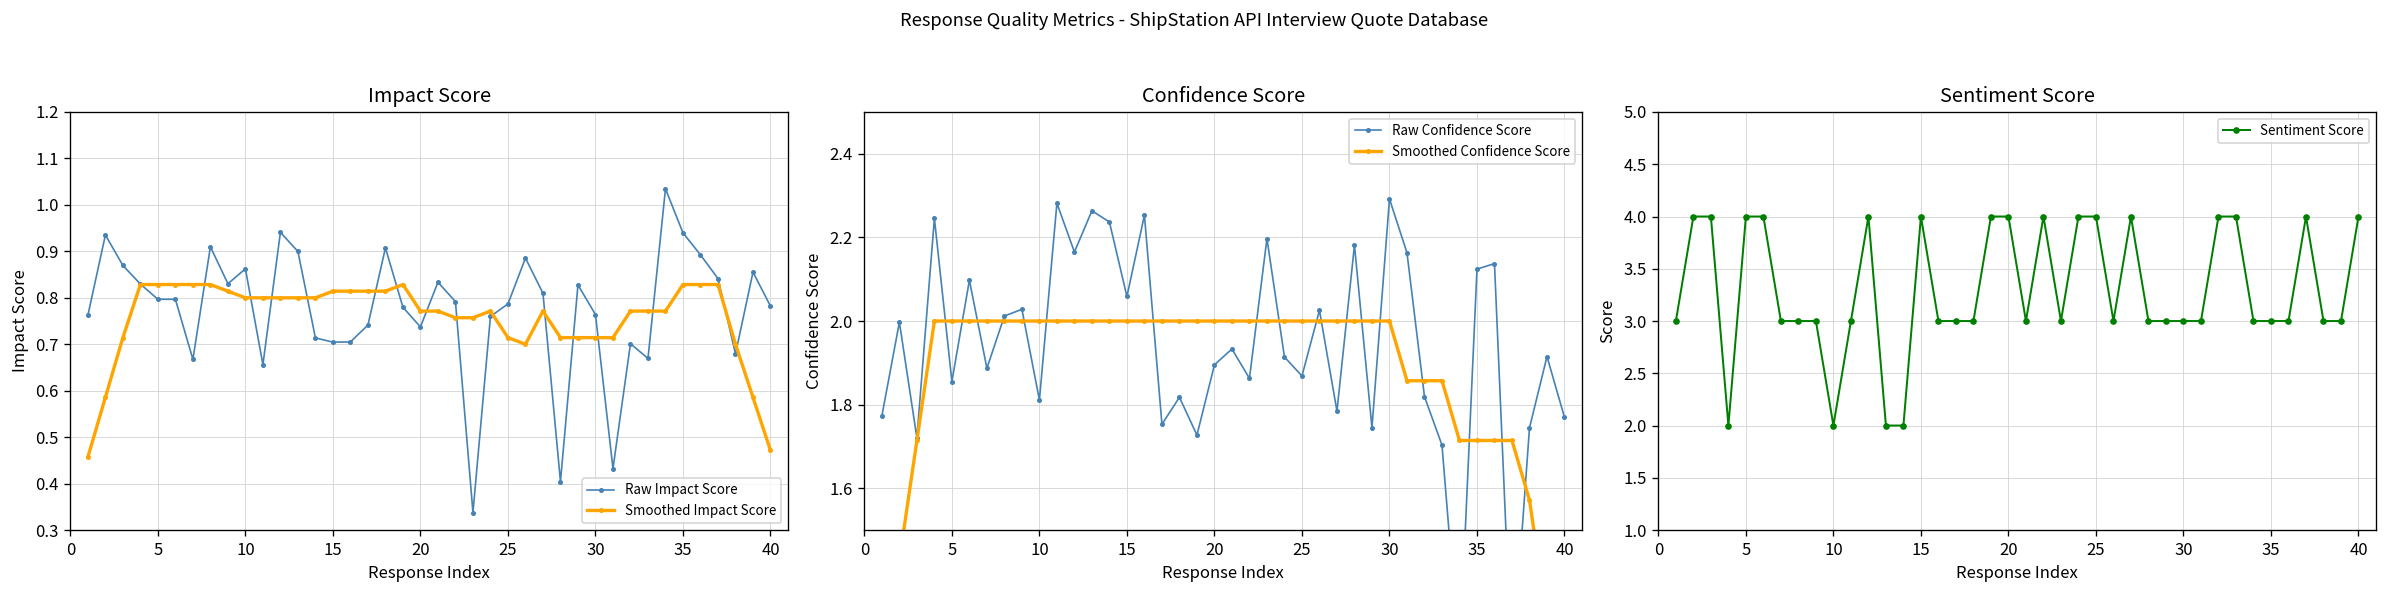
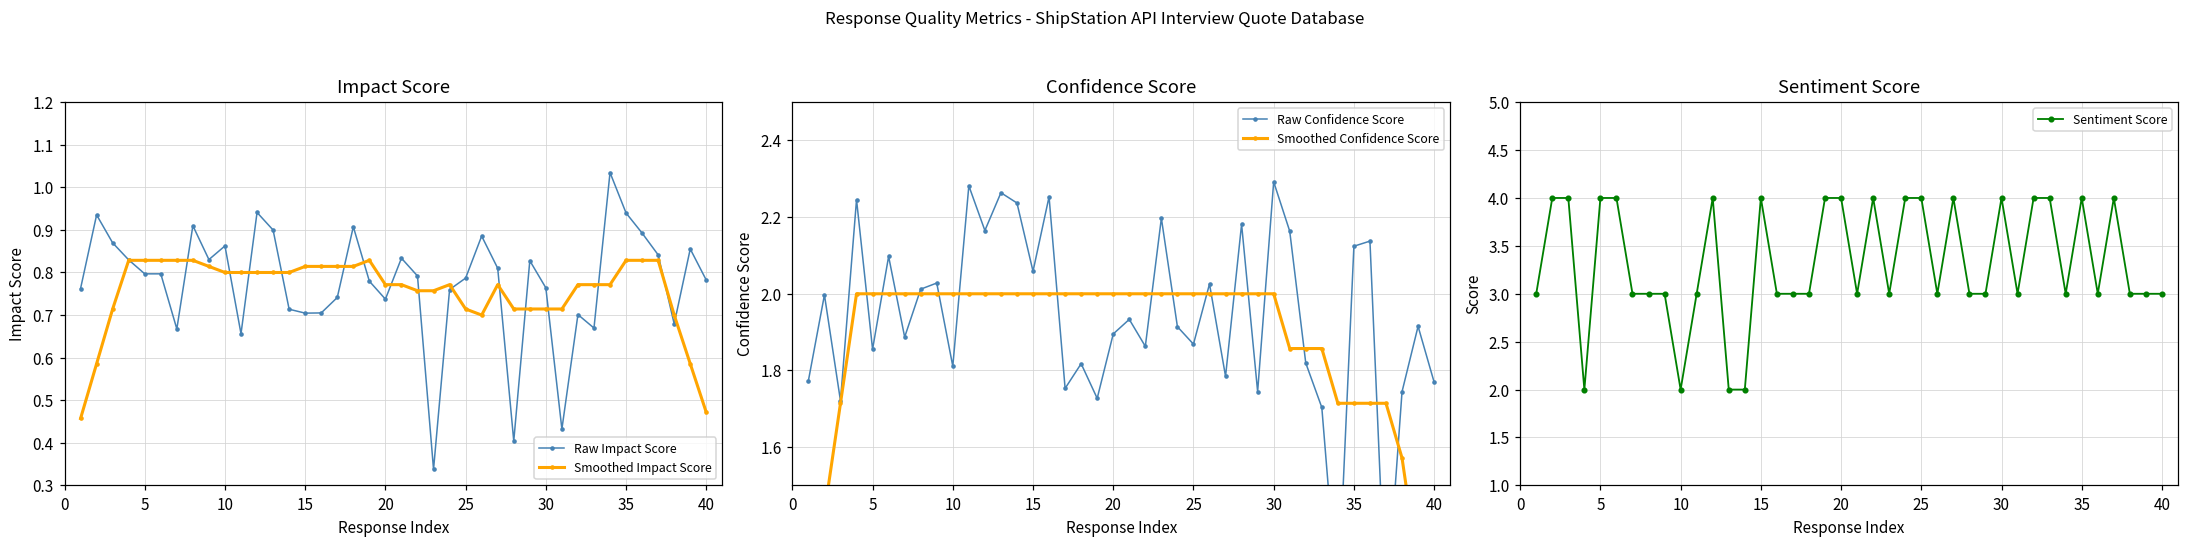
  {
    "Impact Score": {
      "Raw Impact Score": {
        "5": 0.80,
        "10": 0.86,
        "15": 0.70,
        "20": 0.74,
        "25": 0.79,
        "30": 0.76,
        "35": 0.94,
        "40": 0.78
      },
      "Smoothed Impact Score": {
        "5": 0.83,
        "10": 0.80,
        "15": 0.81,
        "20": 0.77,
        "25": 0.71,
        "30": 0.71,
        "35": 0.83,
        "40": 0.47
      }
    },
    "Confidence Score": {
      "Raw Confidence Score": {
        "5": 1.86,
        "10": 1.81,
        "15": 2.06,
        "20": 1.90,
        "25": 1.87,
        "30": 2.29,
        "35": 2.12,
        "40": 1.77
      },
      "Smoothed Confidence Score": {
        "5": 2.00,
        "10": 2.00,
        "15": 2.00,
        "20": 2.00,
        "25": 2.00,
        "30": 2.00,
        "35": 1.71
      }
    },
    "Sentiment Score": {
      "5": 4,
      "10": 2,
      "15": 4,
      "20": 4,
      "25": 4,
-     "30": 3,
-     "35": 3,
-     "40": 4
+     "30": 4,
+     "35": 4,
+     "40": 3
    }
  }
